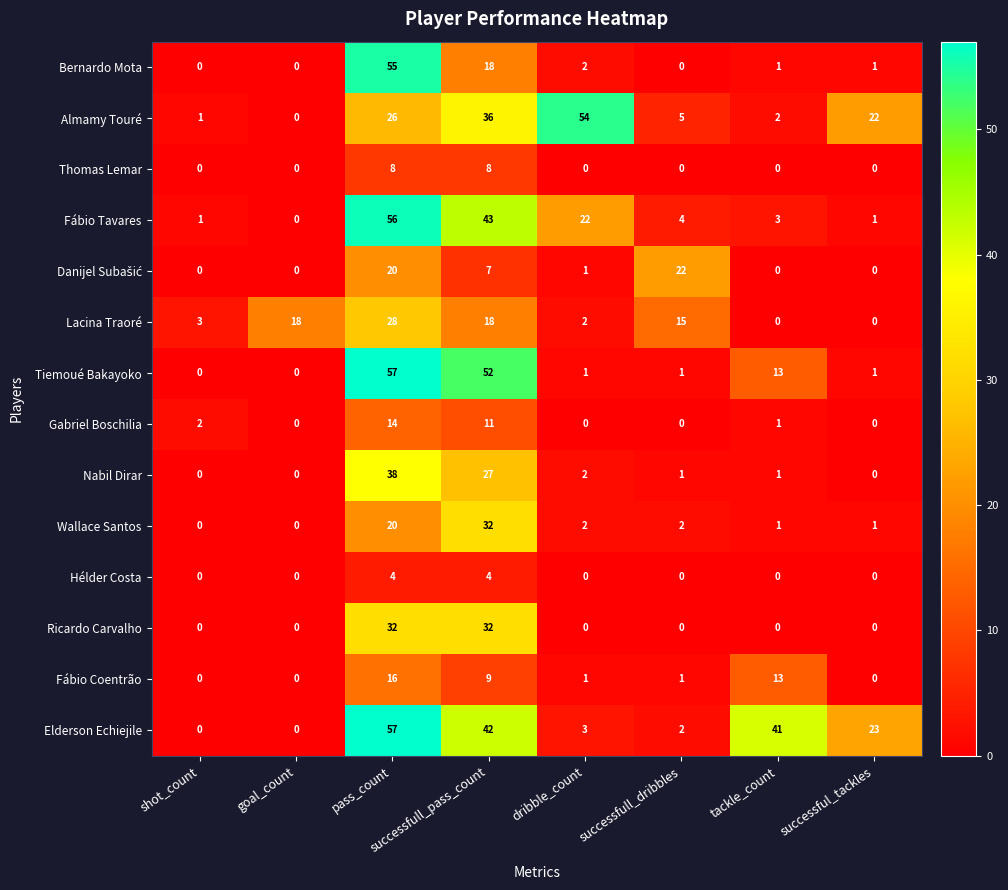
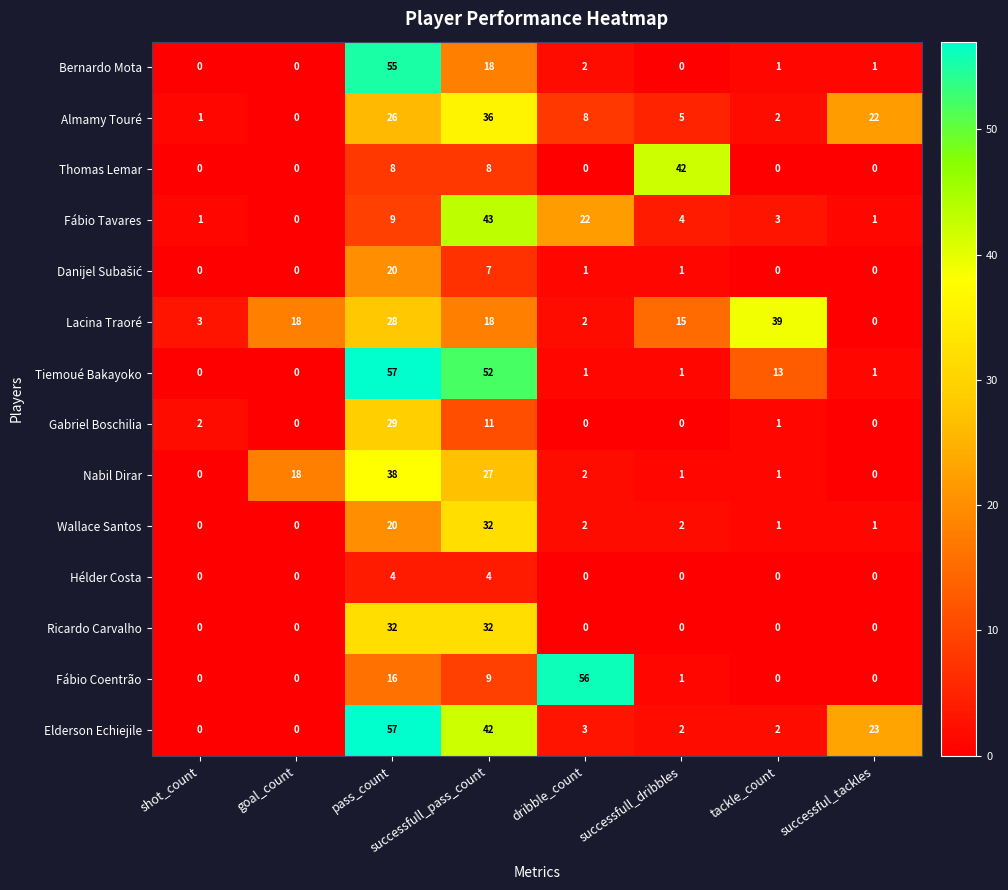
  {
    "Bernardo Mota": {
      "shot_count": 0,
      "goal_count": 0,
      "pass_count": 55,
      "successfull_pass_count": 18,
      "dribble_count": 2,
      "successfull_dribbles": 0,
      "tackle_count": 1,
      "successful_tackles": 1
    },
    "Almamy Touré": {
      "shot_count": 1,
      "goal_count": 0,
      "pass_count": 26,
      "successfull_pass_count": 36,
-     "dribble_count": 54,
+     "dribble_count": 8,
      "successfull_dribbles": 5,
      "tackle_count": 2,
      "successful_tackles": 22
    },
    "Thomas Lemar": {
      "shot_count": 0,
      "goal_count": 0,
      "pass_count": 8,
      "successfull_pass_count": 8,
      "dribble_count": 0,
-     "successfull_dribbles": 0,
+     "successfull_dribbles": 42,
      "tackle_count": 0,
      "successful_tackles": 0
    },
    "Fábio Tavares": {
      "shot_count": 1,
      "goal_count": 0,
-     "pass_count": 56,
+     "pass_count": 9,
      "successfull_pass_count": 43,
      "dribble_count": 22,
      "successfull_dribbles": 4,
      "tackle_count": 3,
      "successful_tackles": 1
    },
    "Danijel Subašić": {
      "shot_count": 0,
      "goal_count": 0,
      "pass_count": 20,
      "successfull_pass_count": 7,
      "dribble_count": 1,
-     "successfull_dribbles": 22,
+     "successfull_dribbles": 1,
      "tackle_count": 0,
      "successful_tackles": 0
    },
    "Lacina Traoré": {
      "shot_count": 3,
      "goal_count": 18,
      "pass_count": 28,
      "successfull_pass_count": 18,
      "dribble_count": 2,
      "successfull_dribbles": 15,
-     "tackle_count": 0,
+     "tackle_count": 39,
      "successful_tackles": 0
    },
    "Tiemoué Bakayoko": {
      "shot_count": 0,
      "goal_count": 0,
      "pass_count": 57,
      "successfull_pass_count": 52,
      "dribble_count": 1,
      "successfull_dribbles": 1,
      "tackle_count": 13,
      "successful_tackles": 1
    },
    "Gabriel Boschilia": {
      "shot_count": 2,
      "goal_count": 0,
-     "pass_count": 14,
+     "pass_count": 29,
      "successfull_pass_count": 11,
      "dribble_count": 0,
      "successfull_dribbles": 0,
      "tackle_count": 1,
      "successful_tackles": 0
    },
    "Nabil Dirar": {
      "shot_count": 0,
-     "goal_count": 0,
+     "goal_count": 18,
      "pass_count": 38,
      "successfull_pass_count": 27,
      "dribble_count": 2,
      "successfull_dribbles": 1,
      "tackle_count": 1,
      "successful_tackles": 0
    },
    "Wallace Santos": {
      "shot_count": 0,
      "goal_count": 0,
      "pass_count": 20,
      "successfull_pass_count": 32,
      "dribble_count": 2,
      "successfull_dribbles": 2,
      "tackle_count": 1,
      "successful_tackles": 1
    },
    "Hélder Costa": {
      "shot_count": 0,
      "goal_count": 0,
      "pass_count": 4,
      "successfull_pass_count": 4,
      "dribble_count": 0,
      "successfull_dribbles": 0,
      "tackle_count": 0,
      "successful_tackles": 0
    },
    "Ricardo Carvalho": {
      "shot_count": 0,
      "goal_count": 0,
      "pass_count": 32,
      "successfull_pass_count": 32,
      "dribble_count": 0,
      "successfull_dribbles": 0,
      "tackle_count": 0,
      "successful_tackles": 0
    },
    "Fábio Coentrão": {
      "shot_count": 0,
      "goal_count": 0,
      "pass_count": 16,
      "successfull_pass_count": 9,
-     "dribble_count": 1,
+     "dribble_count": 56,
      "successfull_dribbles": 1,
-     "tackle_count": 13,
+     "tackle_count": 0,
      "successful_tackles": 0
    },
    "Elderson Echiejile": {
      "shot_count": 0,
      "goal_count": 0,
      "pass_count": 57,
      "successfull_pass_count": 42,
      "dribble_count": 3,
      "successfull_dribbles": 2,
-     "tackle_count": 41,
+     "tackle_count": 2,
      "successful_tackles": 23
    }
  }
